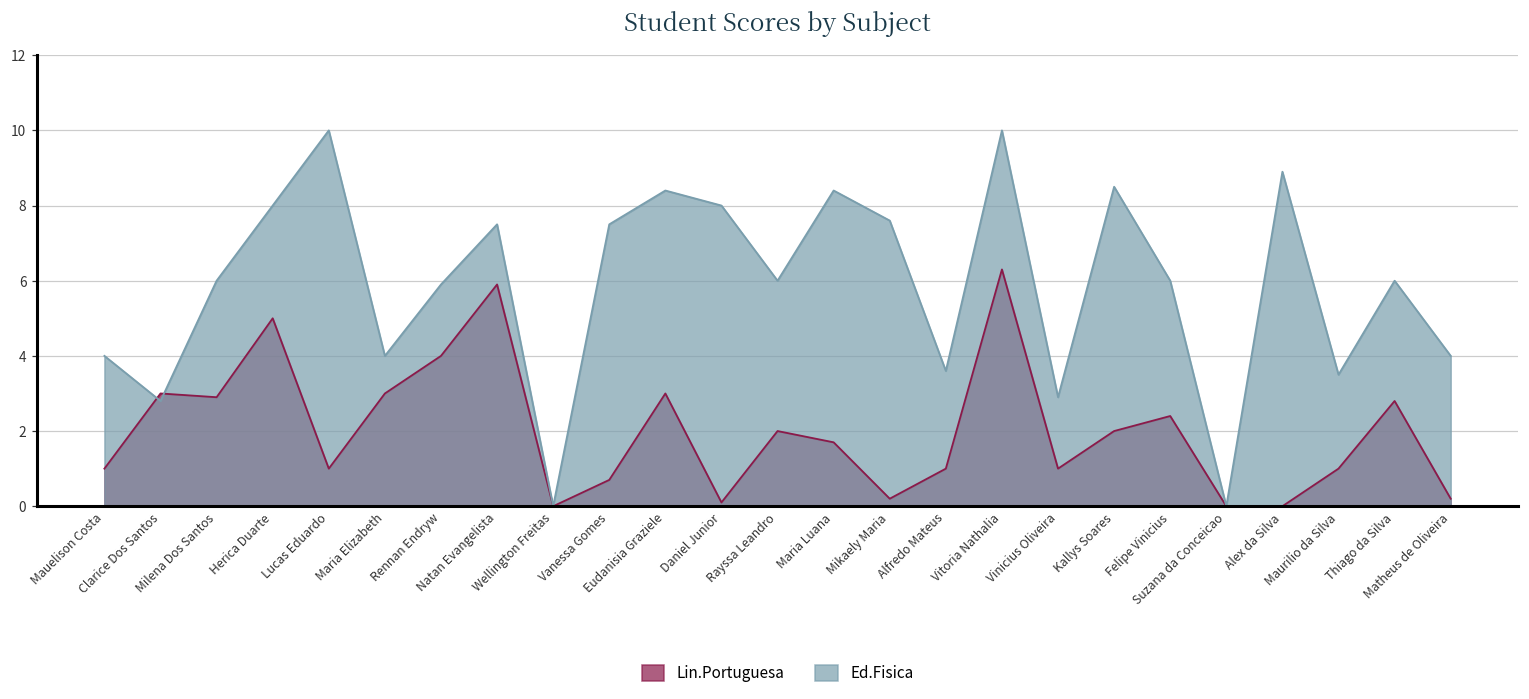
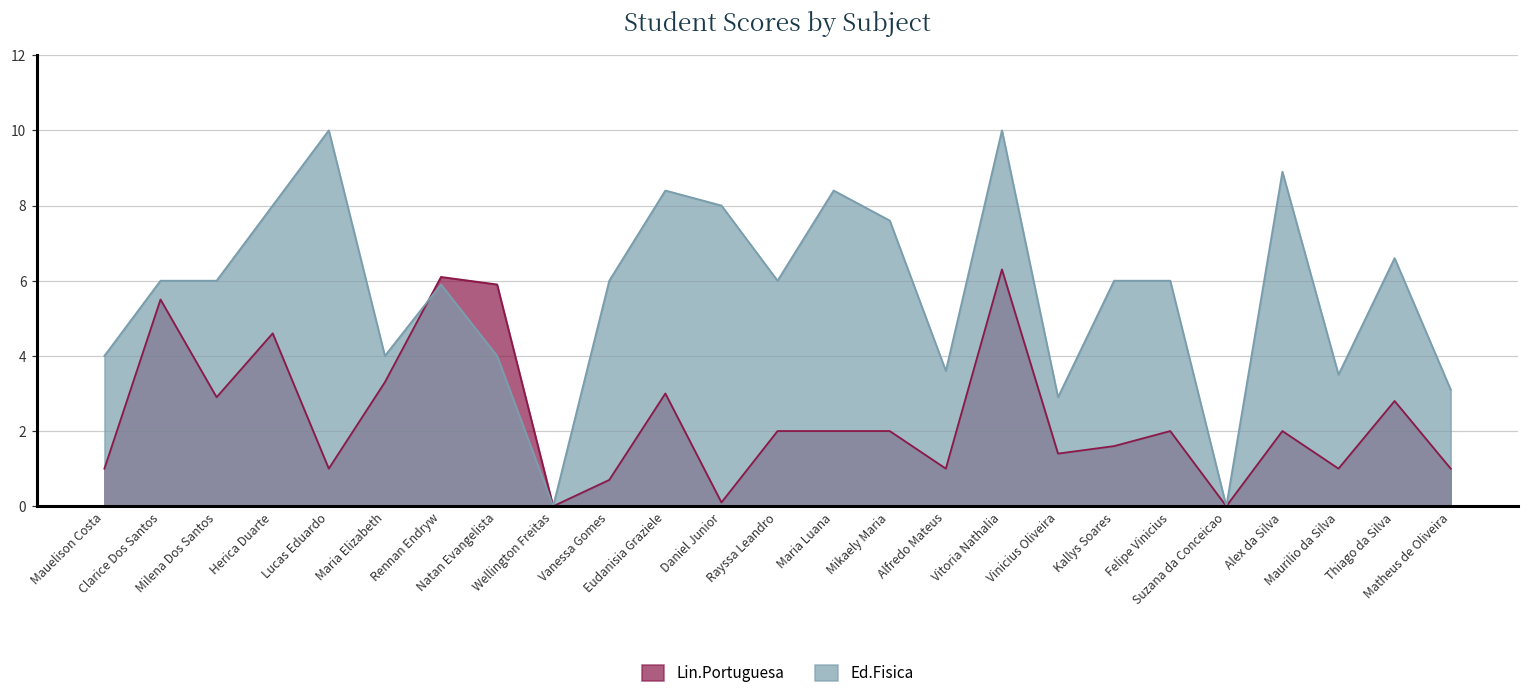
  {
    "Lin.Portuguesa": {
      "Mauelison Costa": 1.0,
-     "Clarice Dos Santos": 3.0,
+     "Clarice Dos Santos": 5.5,
      "Milena Dos Santos": 2.9,
-     "Herica Duarte": 5.0,
+     "Herica Duarte": 4.6,
      "Lucas Eduardo": 1.0,
-     "Maria Elizabeth": 3.0,
-     "Rennan Endryw": 4.0,
+     "Maria Elizabeth": 3.3,
+     "Rennan Endryw": 6.1,
      "Natan Evangelista": 5.9,
      "Vanessa Gomes": 0.7,
      "Eudanisia Graziele": 3.0,
      "Daniel Junior": 0.1,
      "Rayssa Leandro": 2.0,
-     "Maria Luana": 1.7,
-     "Mikaely Maria": 0.2,
+     "Maria Luana": 2.0,
+     "Mikaely Maria": 2.0,
      "Alfredo Mateus": 1.0,
      "Vitoria Nathalia": 6.3,
-     "Vinicius Oliveira": 1.0,
-     "Kallys Soares": 2.0,
-     "Felipe Vinicius": 2.4,
-     "Alex da Silva": 0,
+     "Vinicius Oliveira": 1.4,
+     "Kallys Soares": 1.6,
+     "Felipe Vinicius": 2.0,
+     "Alex da Silva": 2,
      "Maurilio da Silva": 1.0,
      "Thiago da Silva": 2.8,
-     "Matheus de Oliveira": 0.2
+     "Matheus de Oliveira": 1.0
    },
    "Ed.Fisica": {
      "Mauelison Costa": 4.0,
-     "Clarice Dos Santos": 2.8,
+     "Clarice Dos Santos": 6.0,
      "Milena Dos Santos": 6.0,
      "Herica Duarte": 8.0,
      "Lucas Eduardo": 10.0,
      "Maria Elizabeth": 4.0,
      "Rennan Endryw": 5.9,
-     "Natan Evangelista": 7.5,
-     "Vanessa Gomes": 7.5,
+     "Natan Evangelista": 4.0,
+     "Vanessa Gomes": 6.0,
      "Eudanisia Graziele": 8.4,
      "Daniel Junior": 8.0,
      "Rayssa Leandro": 6.0,
      "Maria Luana": 8.4,
      "Mikaely Maria": 7.6,
      "Alfredo Mateus": 3.6,
      "Vitoria Nathalia": 10.0,
      "Vinicius Oliveira": 2.9,
-     "Kallys Soares": 8.5,
+     "Kallys Soares": 6.0,
      "Felipe Vinicius": 6.0,
      "Alex da Silva": 8.9,
      "Maurilio da Silva": 3.5,
-     "Thiago da Silva": 6.0,
-     "Matheus de Oliveira": 4.0
+     "Thiago da Silva": 6.6,
+     "Matheus de Oliveira": 3.1
    }
  }
